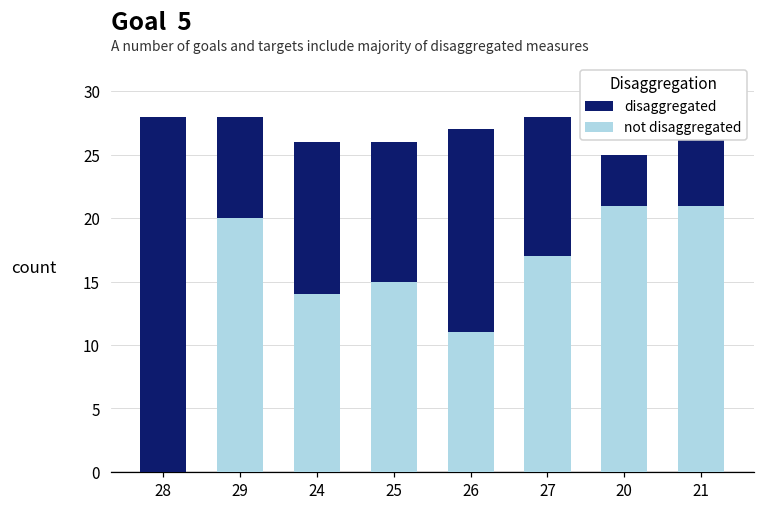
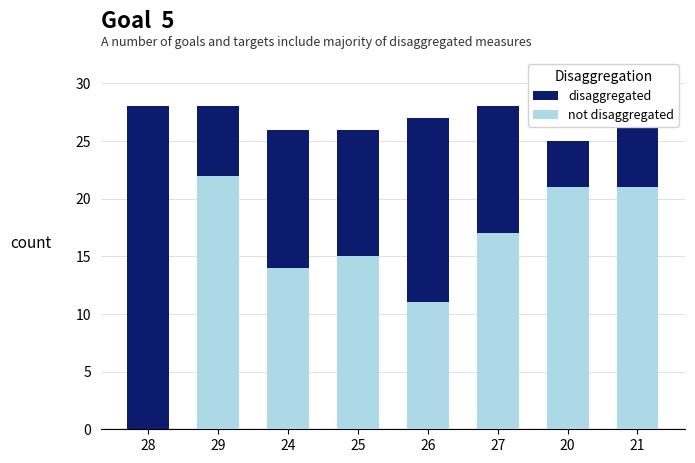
  {
    "disaggregated": {
      "28": 28,
      "29": 28,
      "24": 26,
      "25": 26,
      "26": 27,
      "27": 28,
      "20": 25
    },
    "not disaggregated": {
      "28": 0,
-     "29": 20
+     "29": 22
    }
  }
